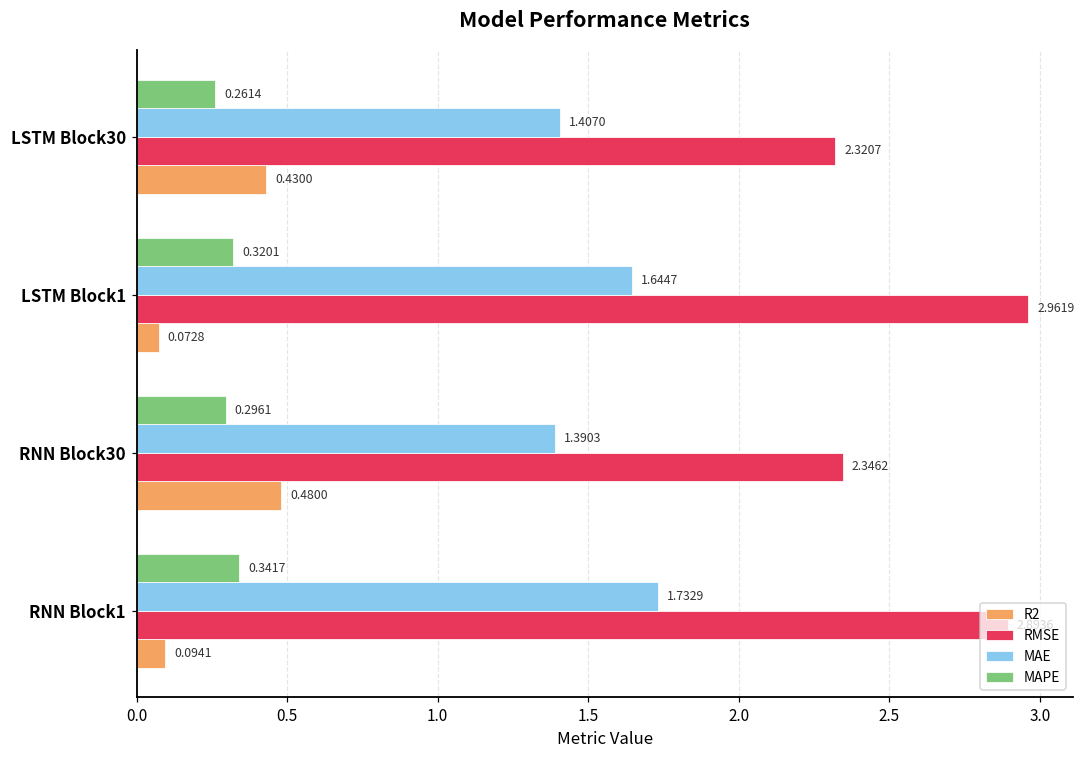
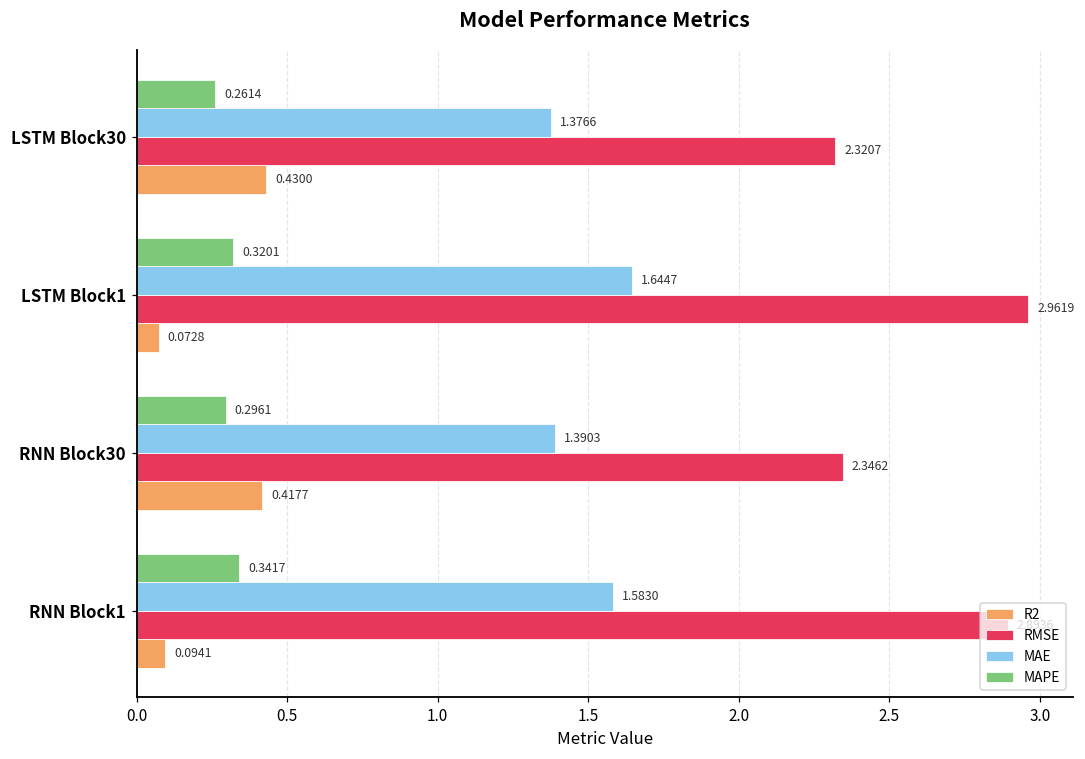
  {
    "R2": {
      "LSTM Block30": 0.4300,
      "LSTM Block1": 0.0728,
-     "RNN Block30": 0.4800,
+     "RNN Block30": 0.4177,
      "RNN Block1": 0.0941
    },
    "RMSE": {
      "LSTM Block30": 2.3207,
      "LSTM Block1": 2.9619,
      "RNN Block30": 2.3462
    },
    "MAE": {
-     "LSTM Block30": 1.4070,
+     "LSTM Block30": 1.3766,
      "LSTM Block1": 1.6447,
      "RNN Block30": 1.3903,
-     "RNN Block1": 1.7329
+     "RNN Block1": 1.5830
    },
    "MAPE": {
      "LSTM Block30": 0.2614,
      "LSTM Block1": 0.3201,
      "RNN Block30": 0.2961,
      "RNN Block1": 0.3417
    }
  }
